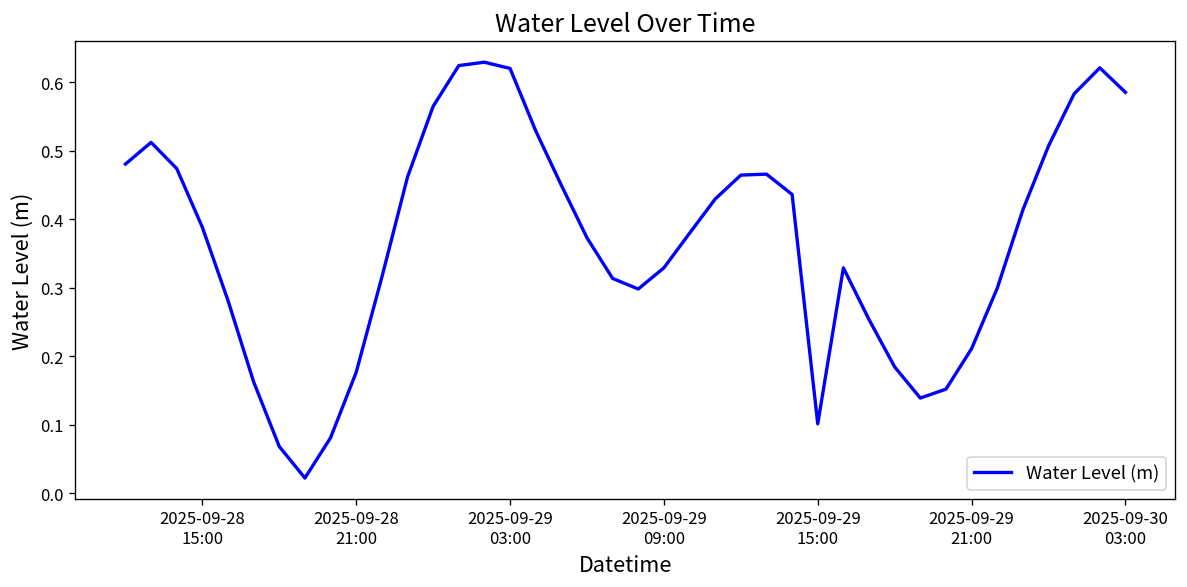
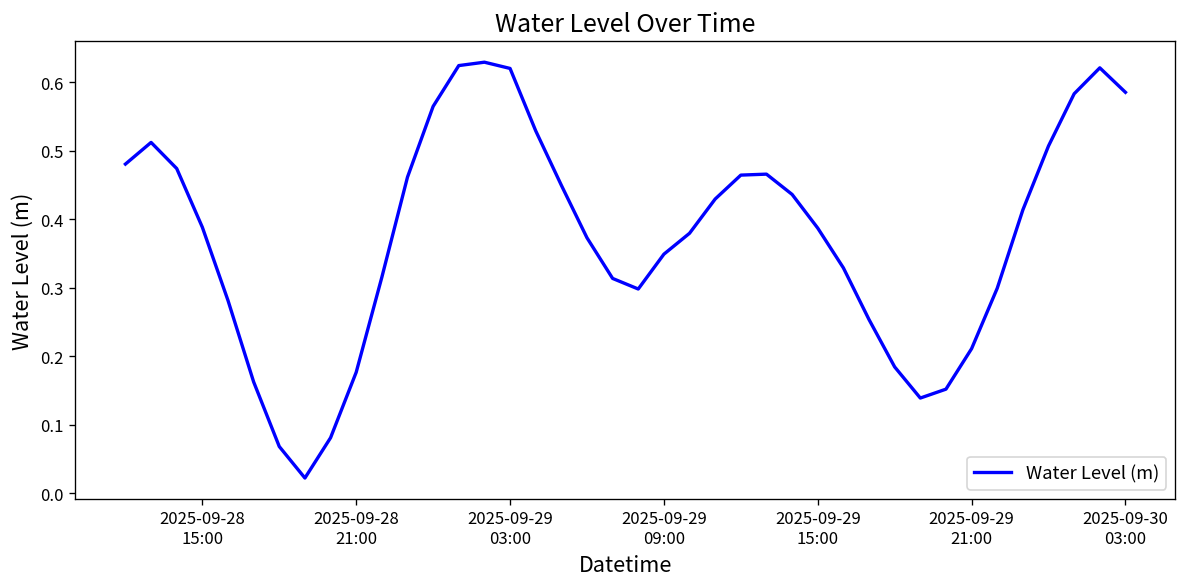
  {
    "2025-09-28 15:00": 0.39,
    "2025-09-28 21:00": 0.18,
    "2025-09-29 03:00": 0.62,
-   "2025-09-29 09:00": 0.33,
-   "2025-09-29 15:00": 0.10,
+   "2025-09-29 09:00": 0.35,
+   "2025-09-29 15:00": 0.39,
    "2025-09-29 21:00": 0.21,
    "2025-09-30 03:00": 0.59
  }
